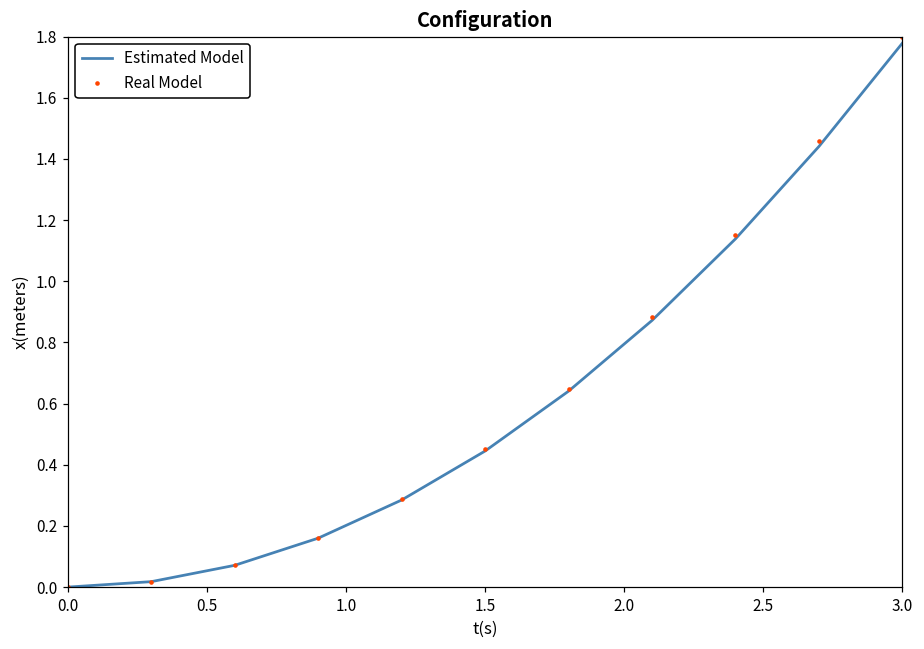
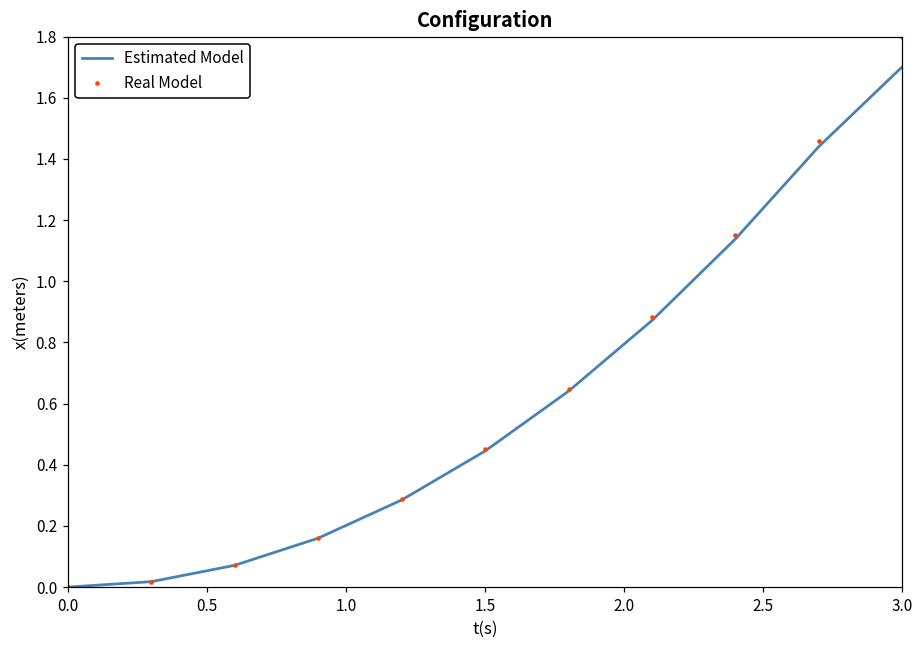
  {
    "Estimated Model": {
-     "3.0": 1.78
+     "3.0": 1.70
    },
    "Real Model": {
      "3.0": 1.80
    }
  }
